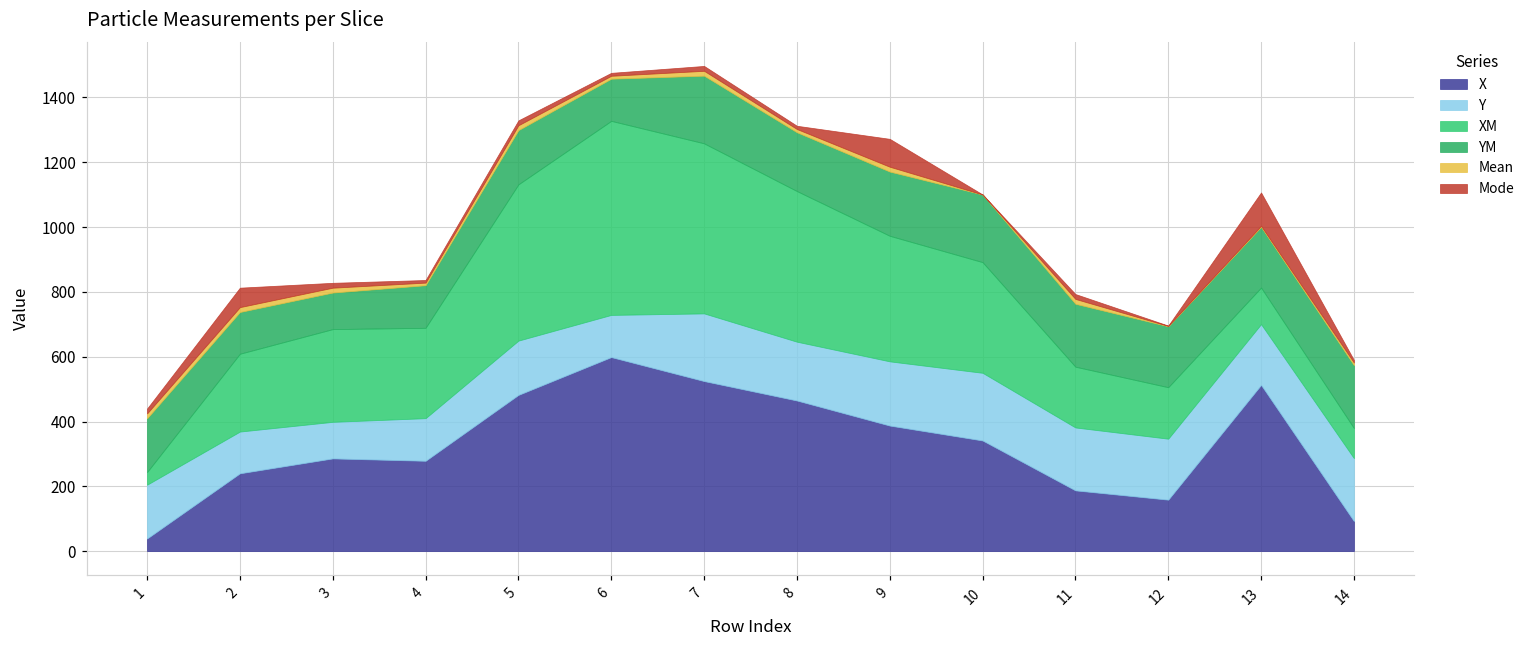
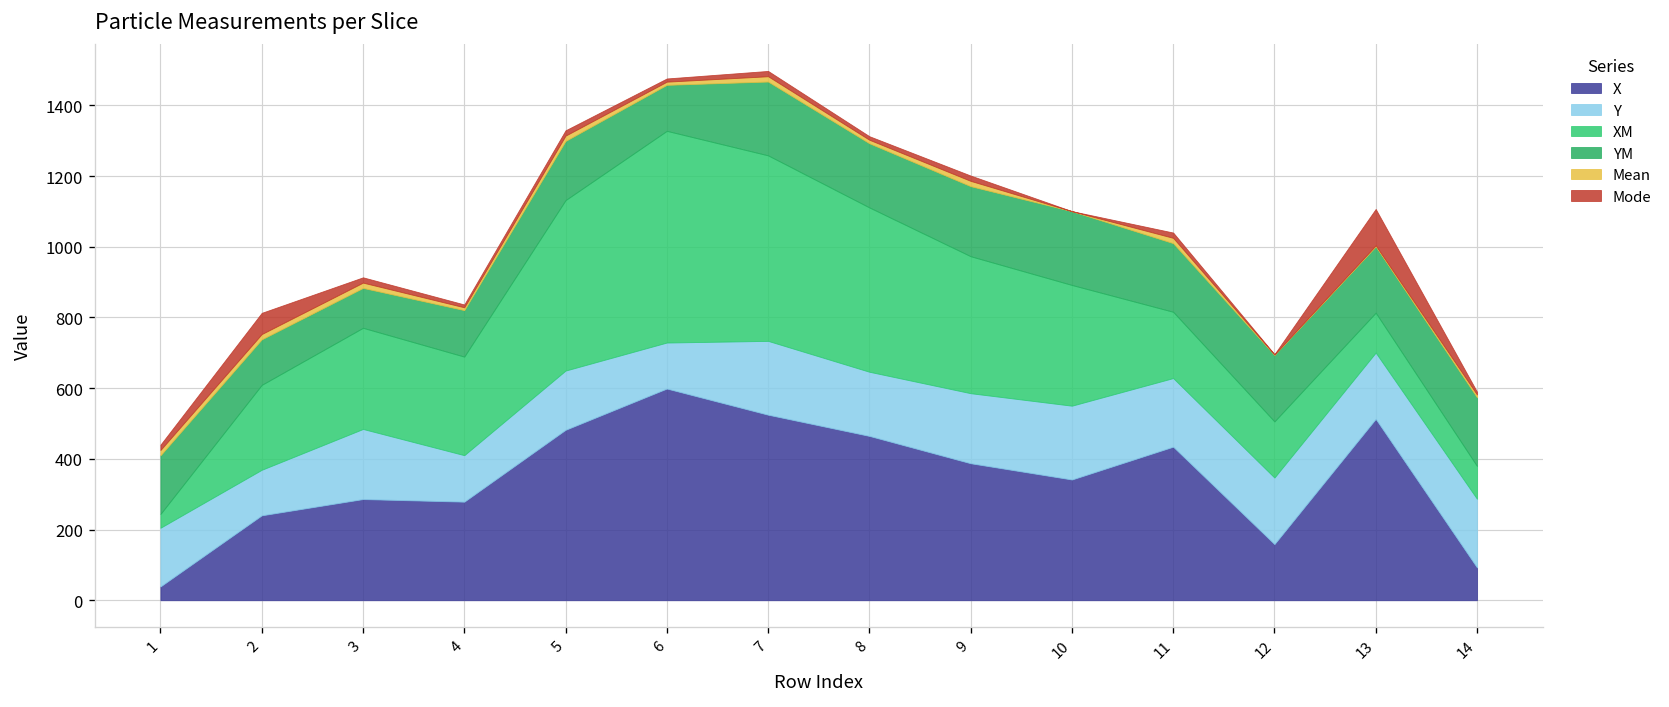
  {
    "X": {
      "1": 40,
      "2": 240,
      "3": 290,
      "4": 280,
      "5": 480,
      "6": 600,
      "7": 520,
      "8": 460,
      "9": 390,
      "10": 340,
-     "11": 190,
+     "11": 430,
      "12": 160,
      "13": 510,
      "14": 90
    },
    "Y": {
      "1": 170,
      "2": 130,
-     "3": 110,
+     "3": 200,
      "4": 130,
      "5": 170,
      "6": 130,
      "7": 210,
      "8": 180,
      "9": 200,
      "10": 210,
      "11": 190,
      "12": 190,
      "13": 190,
      "14": 190
    },
    "Mean": {
      "1": 20,
      "2": 20,
      "3": 20,
      "5": 20,
      "6": 10,
      "7": 20,
      "8": 10,
      "9": 20,
      "11": 20
    },
    "Mode": {
      "1": 20,
      "2": 60,
      "3": 20,
      "5": 20,
      "6": 10,
      "7": 20,
      "8": 10,
-     "9": 90,
+     "9": 20,
      "11": 20,
      "13": 100
    }
  }
